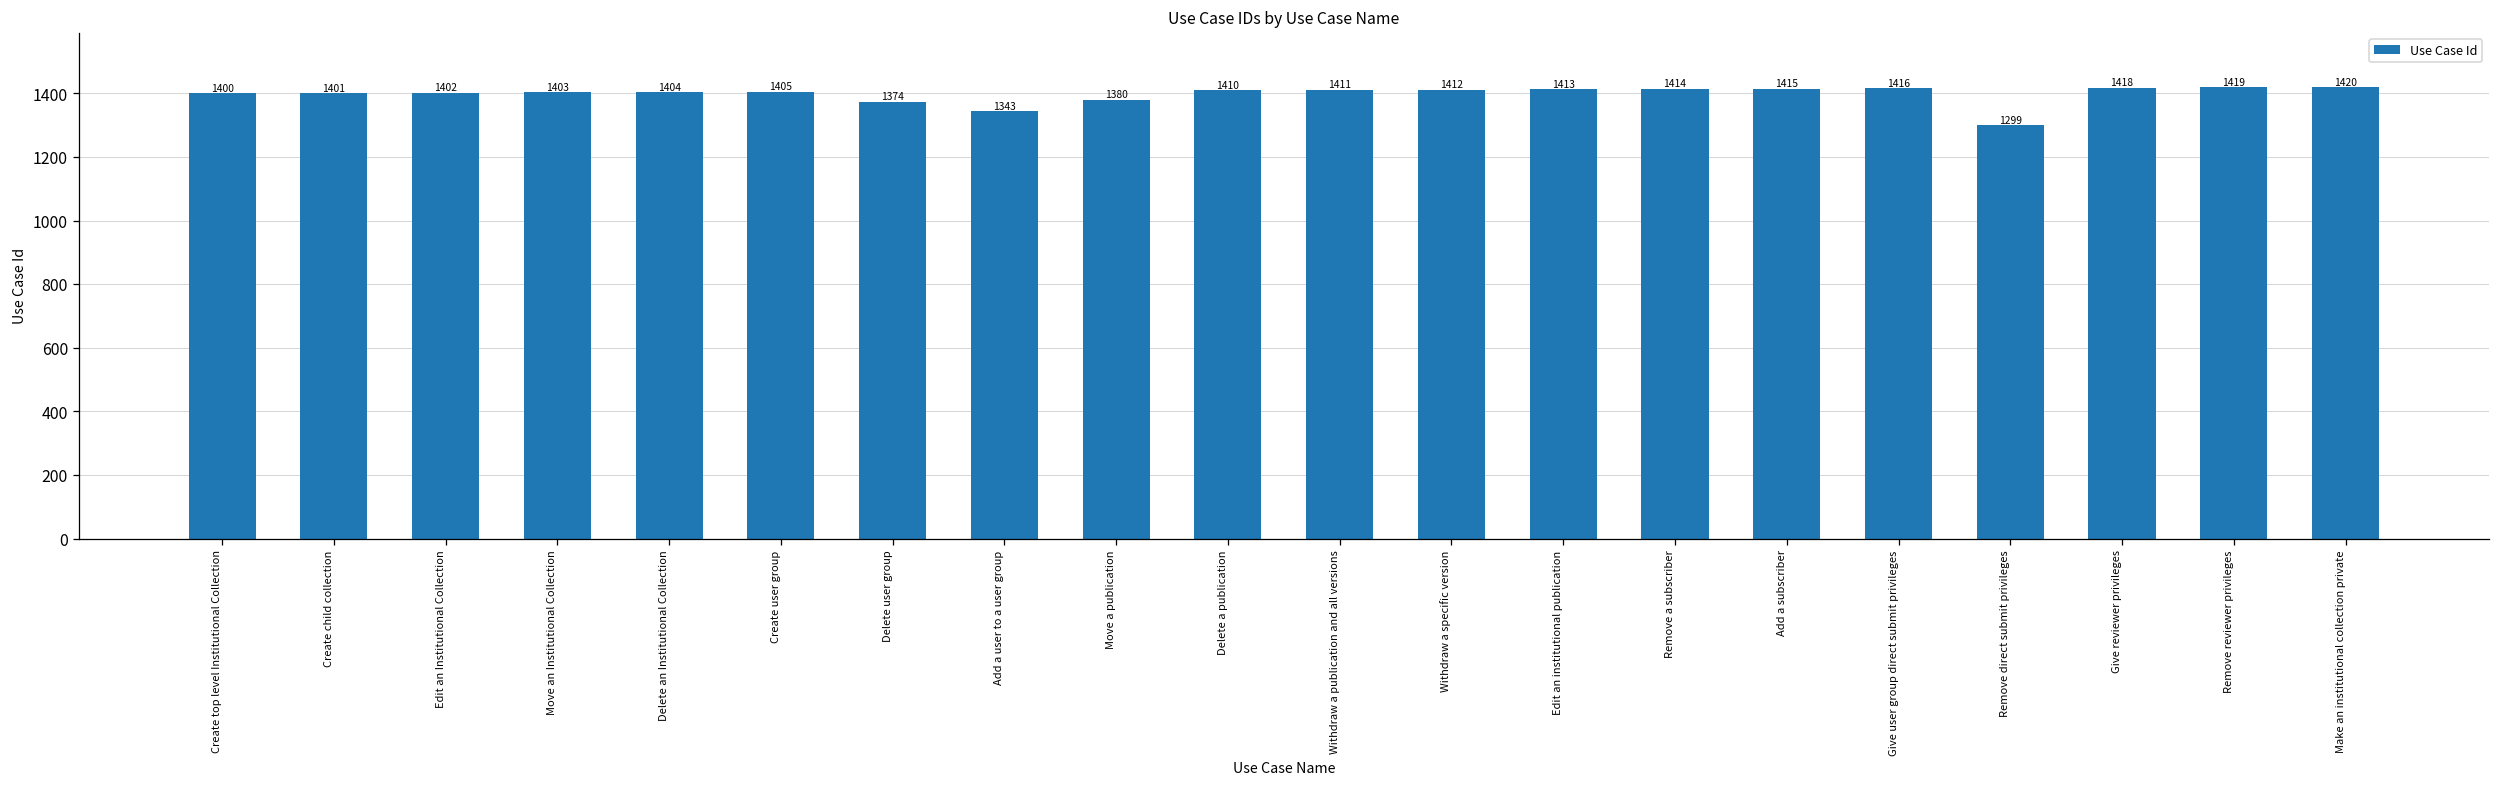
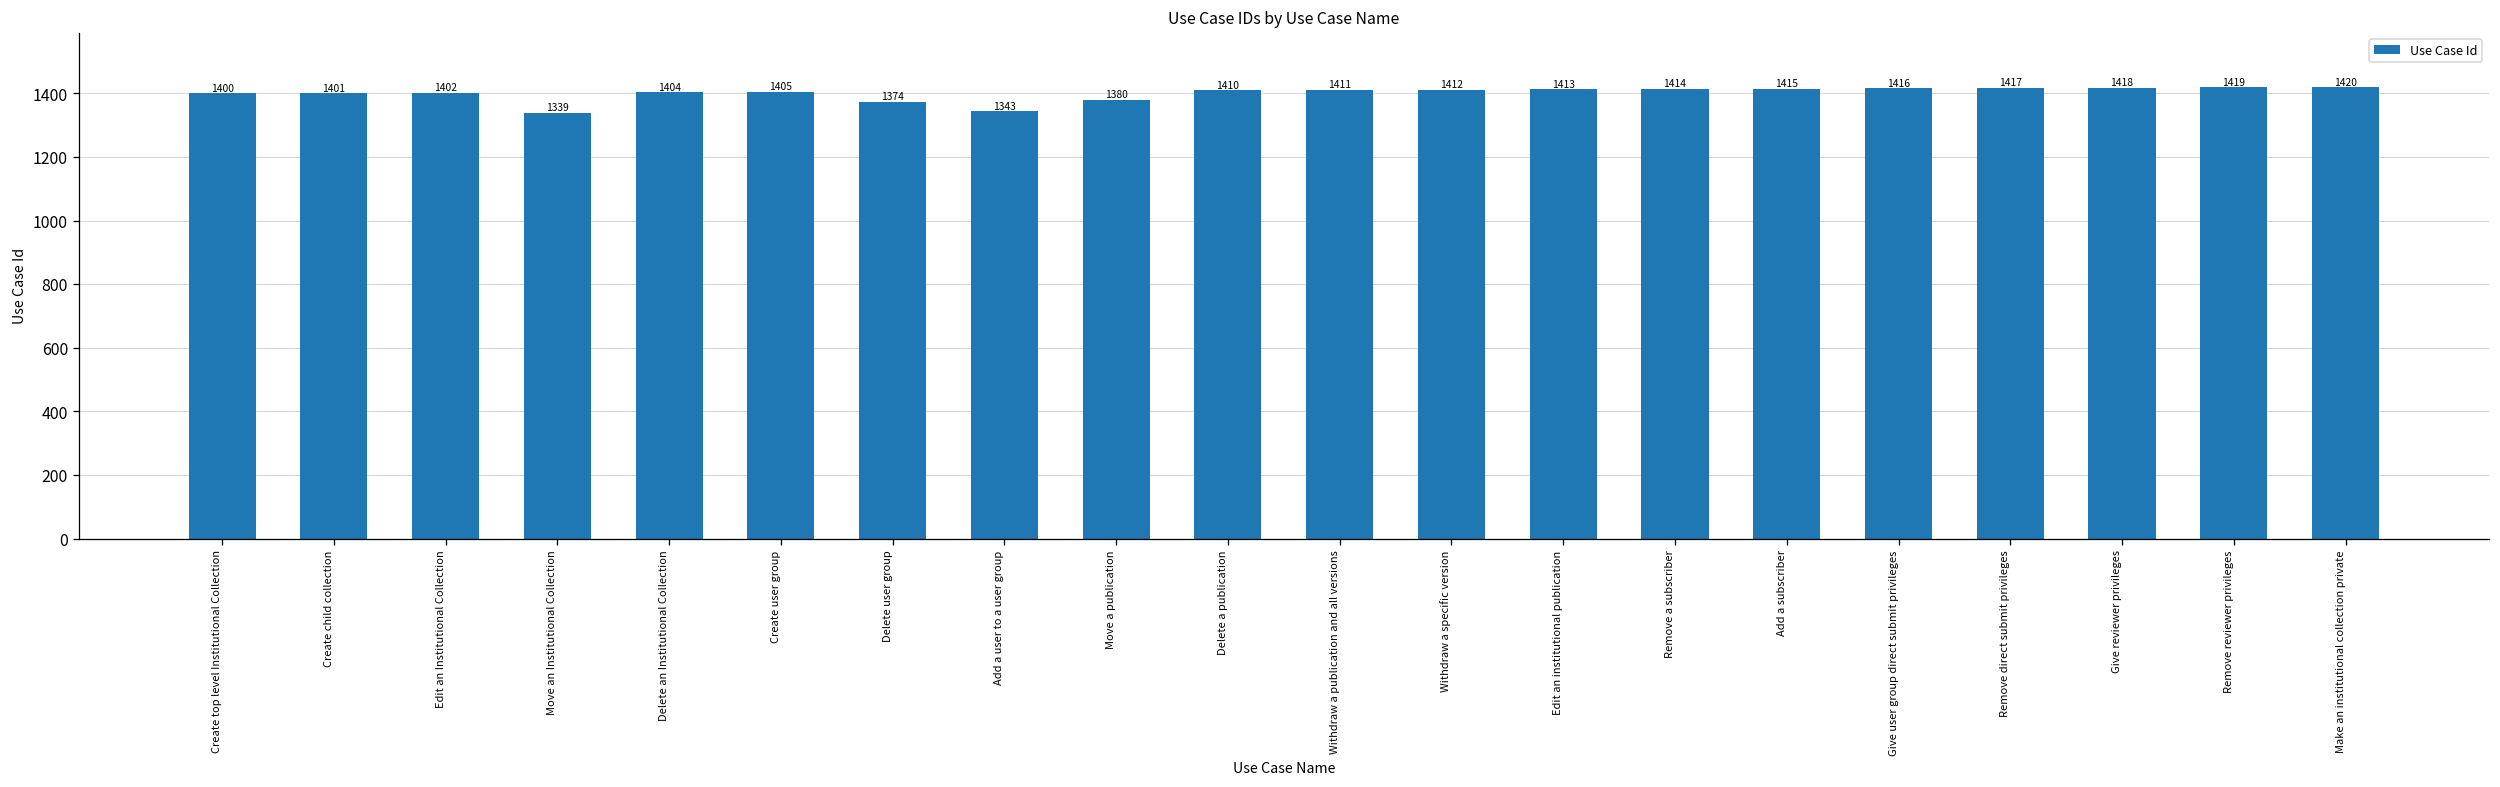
  {
    "Create top level Institutional Collection": 1400,
    "Create child collection": 1401,
    "Edit an Institutional Collection": 1402,
-   "Move an Institutional Collection": 1403,
+   "Move an Institutional Collection": 1339,
    "Delete an Institutional Collection": 1404,
    "Create user group": 1405,
    "Delete user group": 1374,
    "Add a user to a user group": 1343,
    "Move a publication": 1380,
    "Delete a publication": 1410,
    "Withdraw a publication and all versions": 1411,
    "Withdraw a specific version": 1412,
    "Edit an institutional publication": 1413,
    "Remove a subscriber": 1414,
    "Add a subscriber": 1415,
    "Give user group direct submit privileges": 1416,
-   "Remove direct submit privileges": 1299,
+   "Remove direct submit privileges": 1417,
    "Give reviewer privileges": 1418,
    "Remove reviewer privileges": 1419,
    "Make an institutional collection private": 1420
  }
